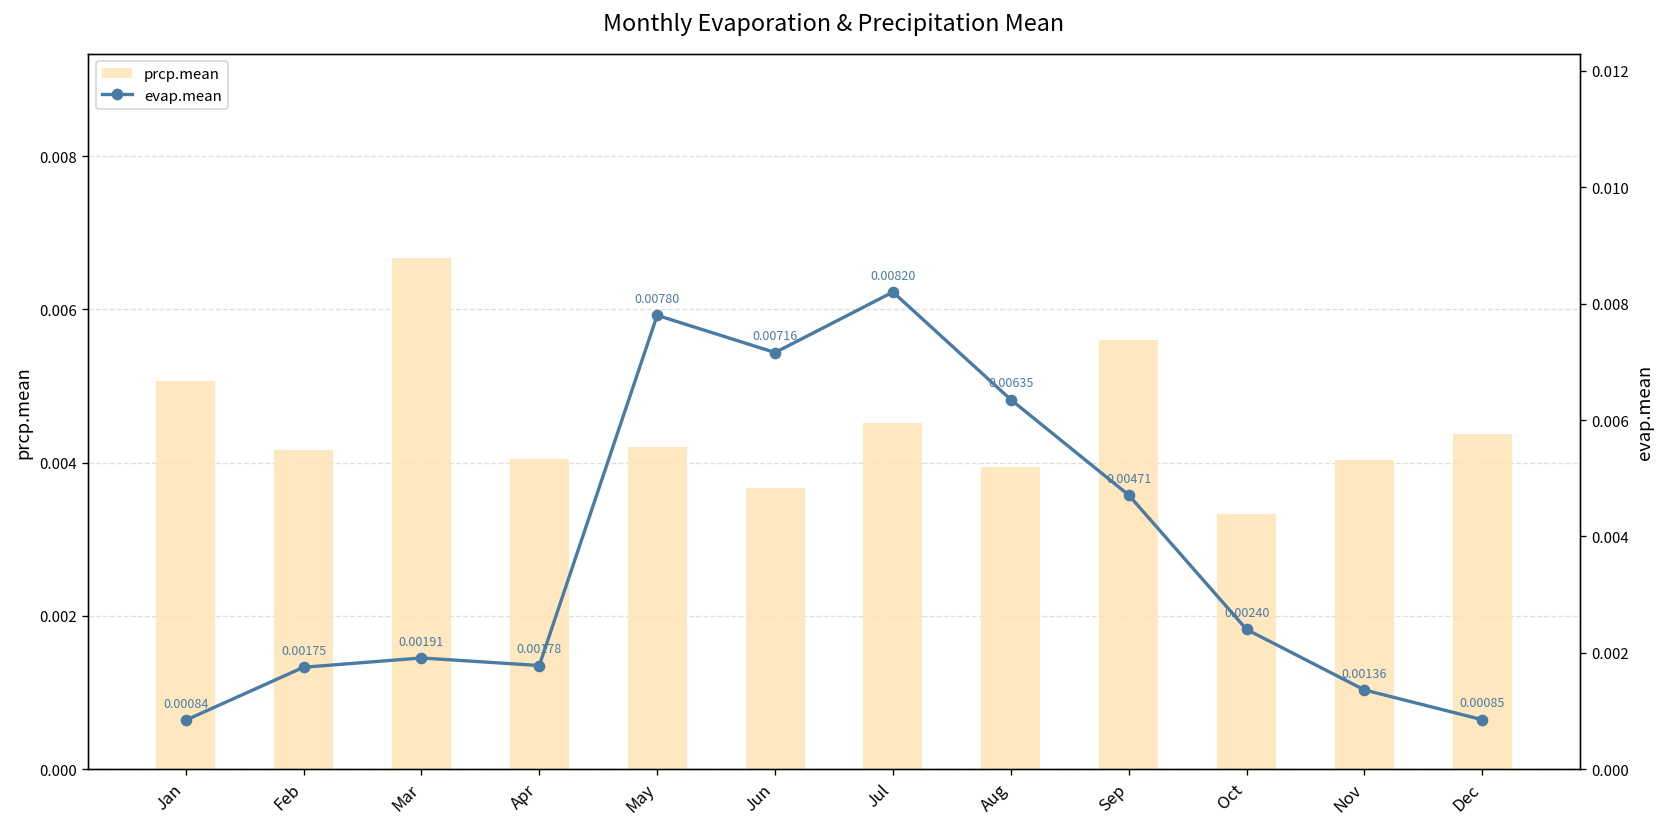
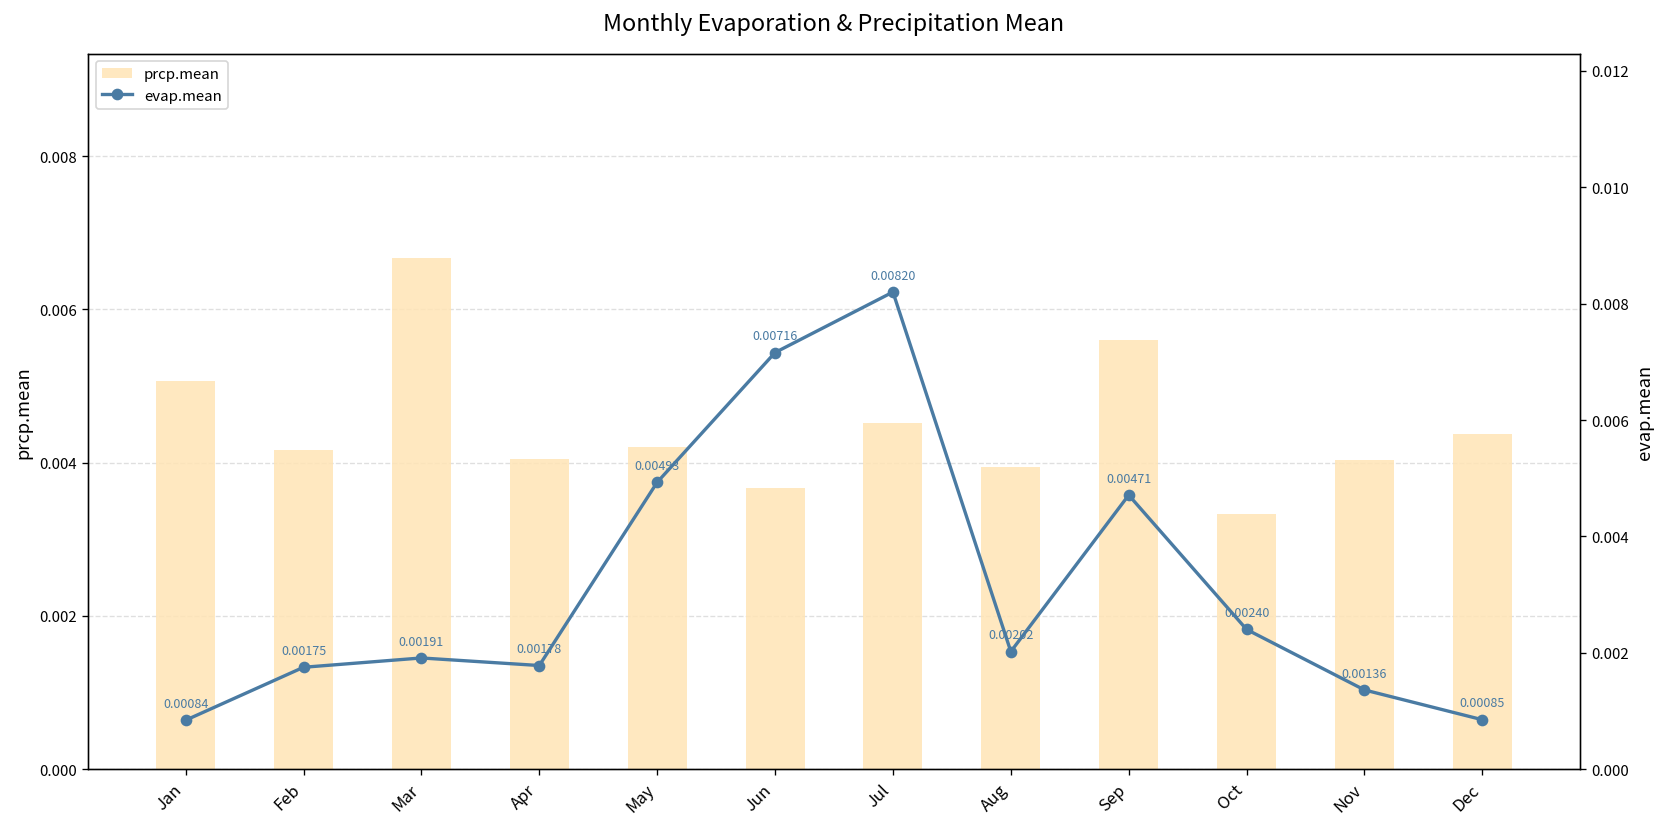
  {
    "evap.mean": {
      "Jan": 0.00084,
      "Feb": 0.00175,
      "Mar": 0.00191,
      "Apr": 0.00178,
-     "May": 0.00780,
+     "May": 0.00493,
      "Jun": 0.00716,
      "Jul": 0.00820,
-     "Aug": 0.00635,
+     "Aug": 0.00202,
      "Sep": 0.00471,
      "Oct": 0.00240,
      "Nov": 0.00136,
      "Dec": 0.00085
    }
  }
